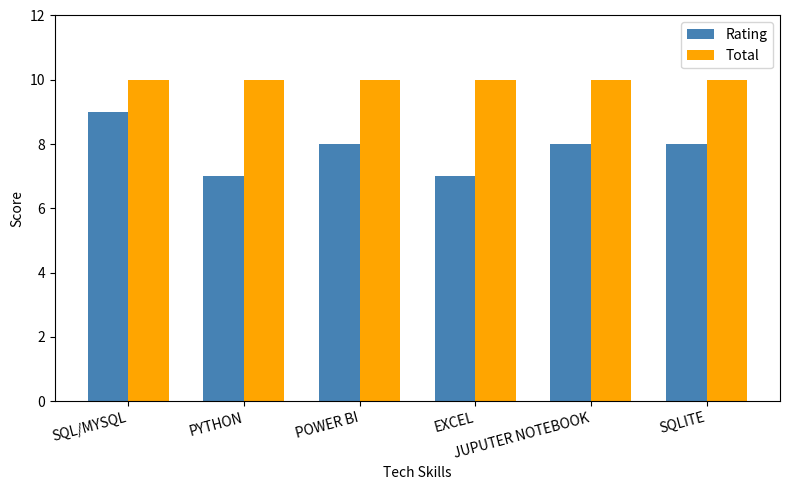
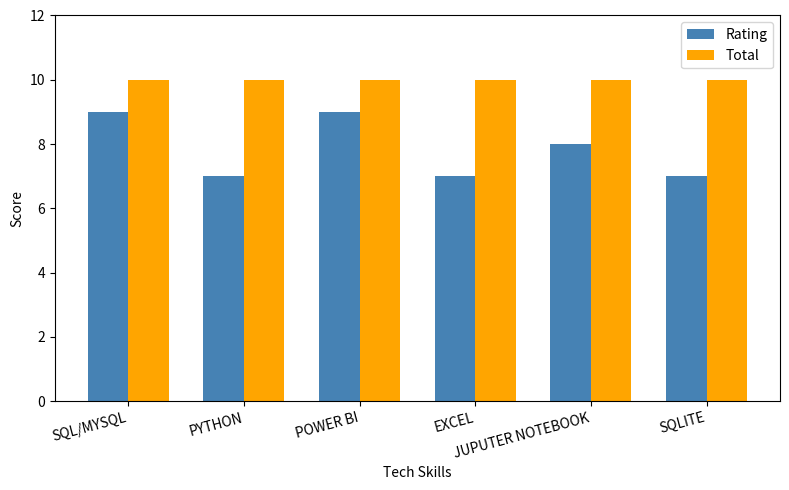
  {
    "Rating": {
      "SQL/MYSQL": 9,
      "PYTHON": 7,
-     "POWER BI": 8,
+     "POWER BI": 9,
      "EXCEL": 7,
      "JUPUTER NOTEBOOK": 8,
-     "SQLITE": 8
+     "SQLITE": 7
    },
    "Total": {
      "SQL/MYSQL": 10,
      "PYTHON": 10,
      "POWER BI": 10,
      "EXCEL": 10,
      "JUPUTER NOTEBOOK": 10,
      "SQLITE": 10
    }
  }
